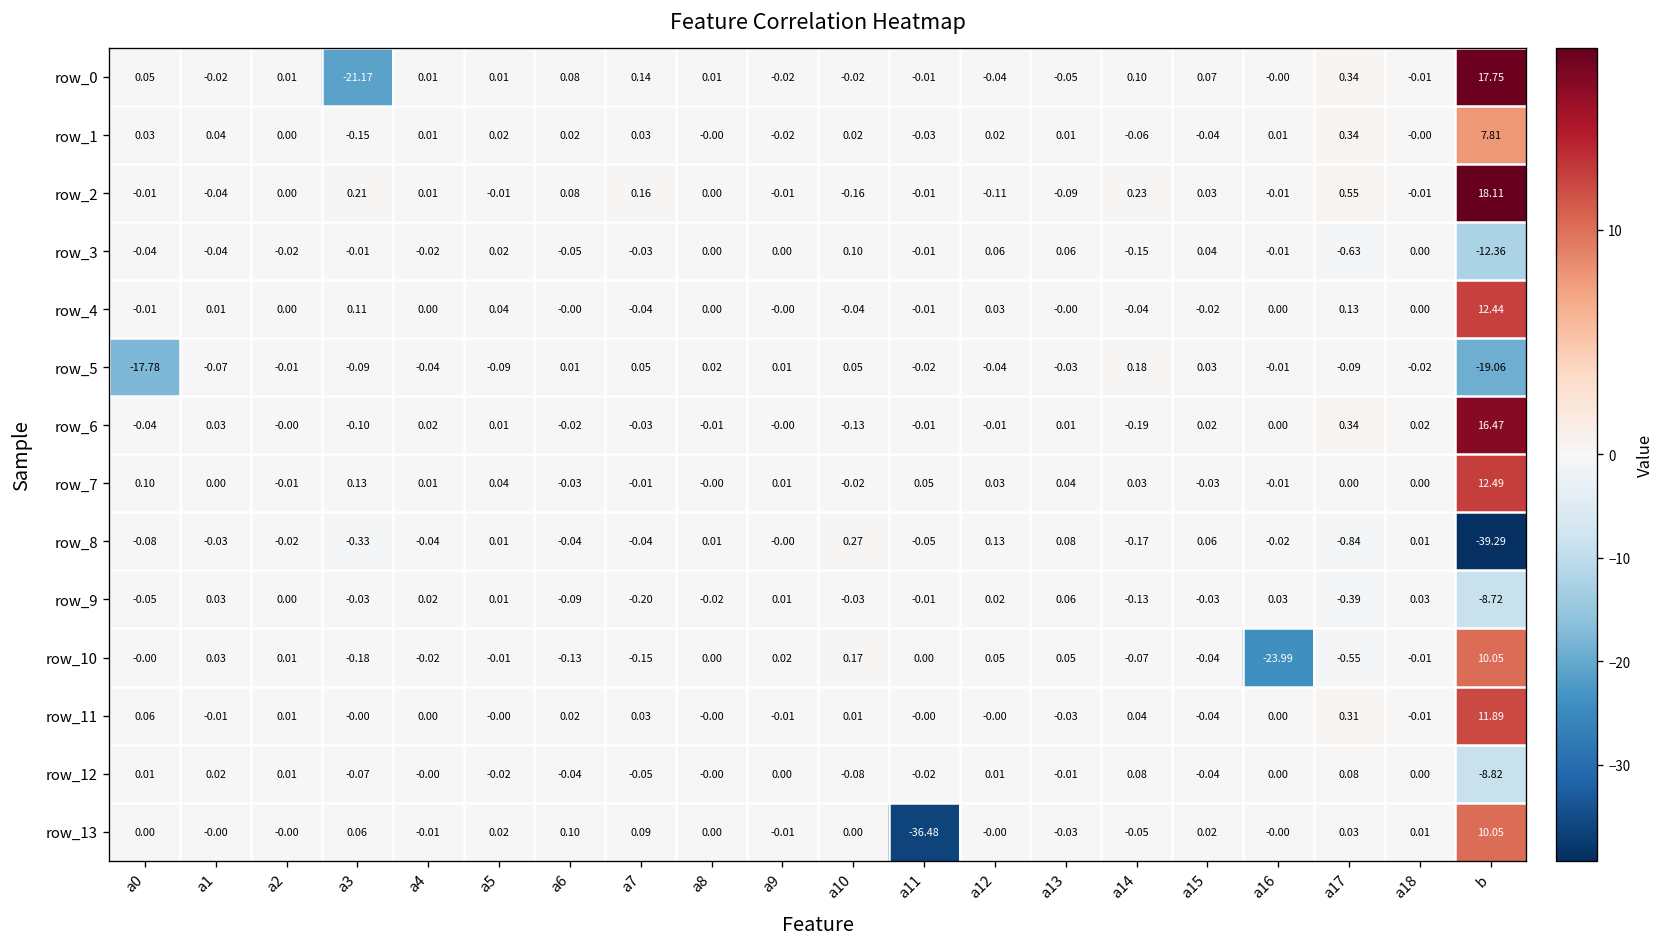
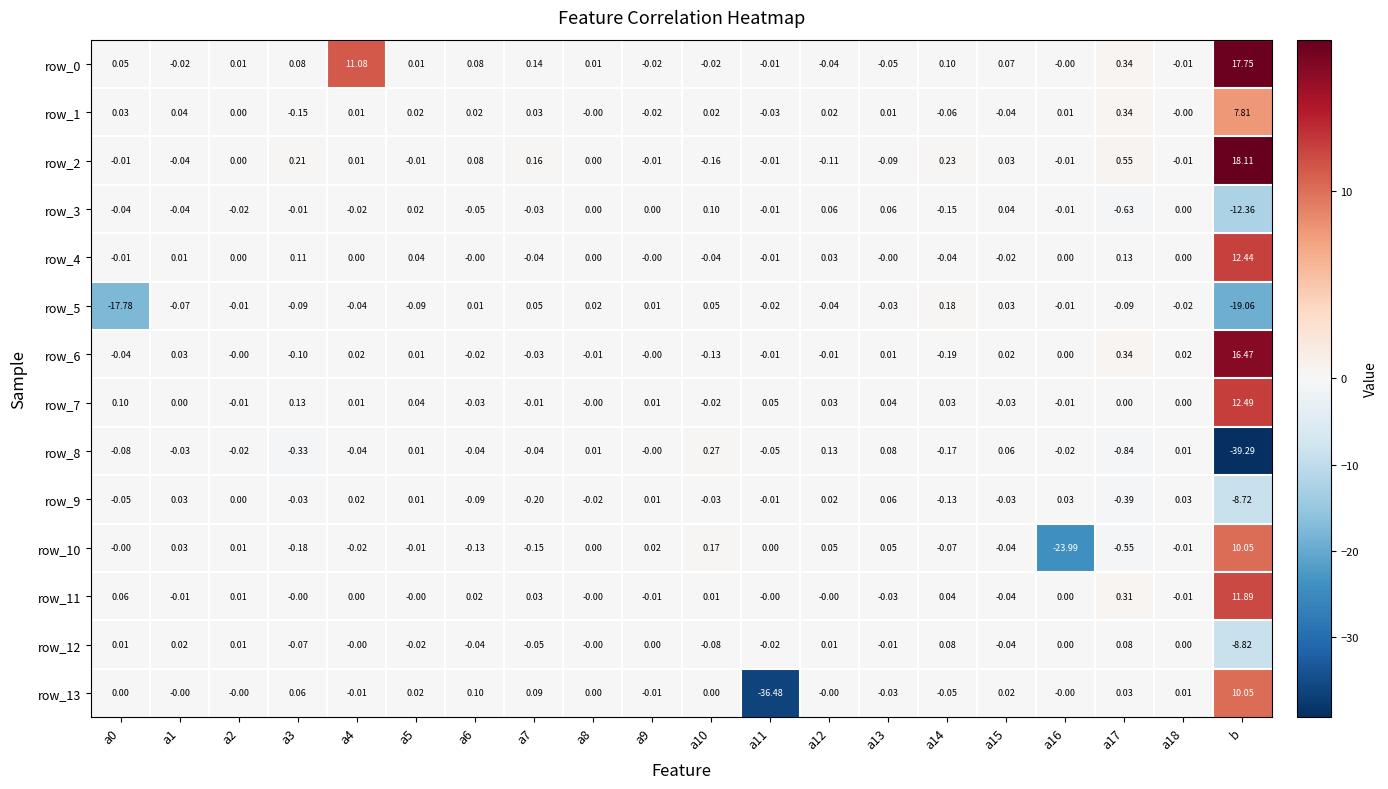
  {
    "row_0": {
      "a0": 0.05,
      "a1": -0.02,
      "a2": 0.01,
-     "a3": -21.17,
-     "a4": 0.01,
+     "a3": 0.08,
+     "a4": 11.08,
      "a5": 0.01,
      "a6": 0.08,
      "a7": 0.14,
      "a8": 0.01,
      "a9": -0.02,
      "a10": -0.02,
      "a11": -0.01,
      "a12": -0.04,
      "a13": -0.05,
      "a14": 0.10,
      "a15": 0.07,
      "a16": -0.00,
      "a17": 0.34,
      "a18": -0.01,
      "b": 17.75
    }
  }
